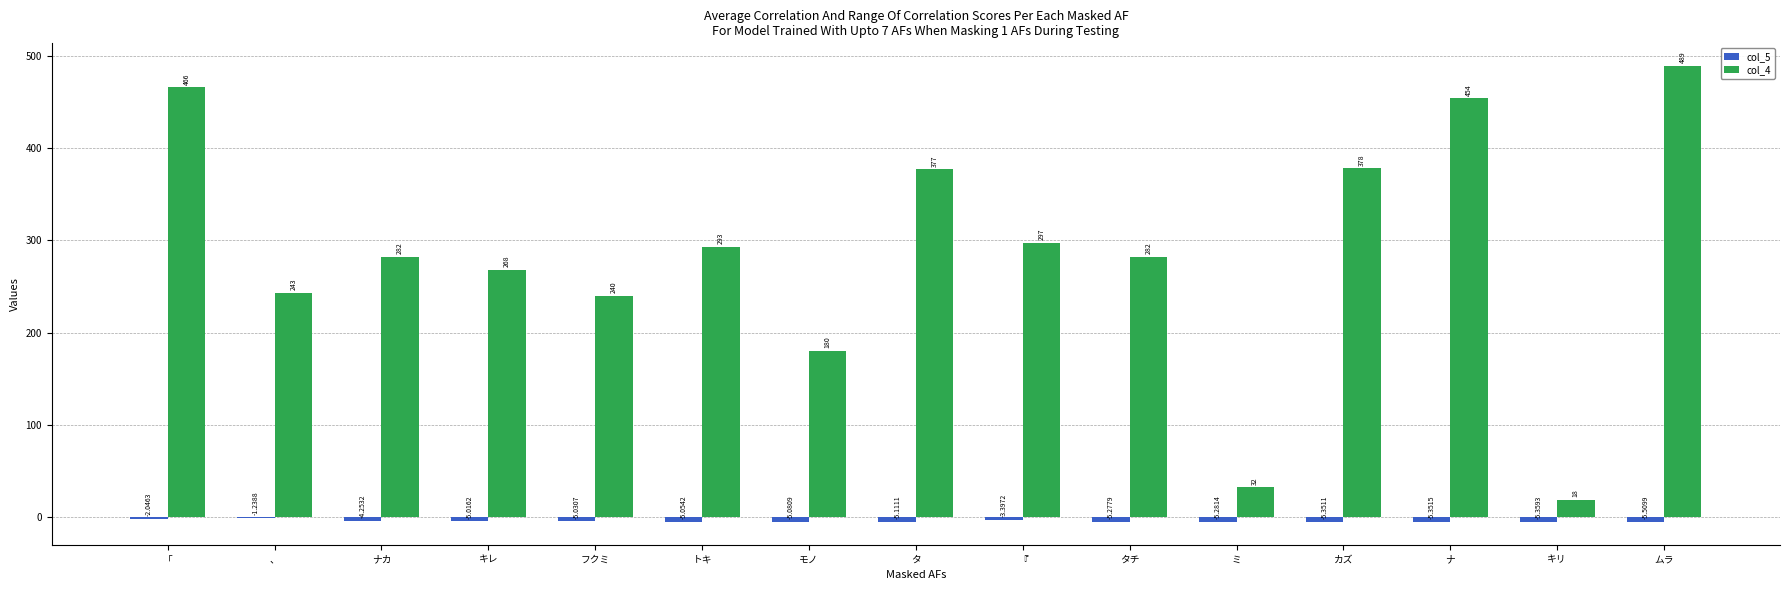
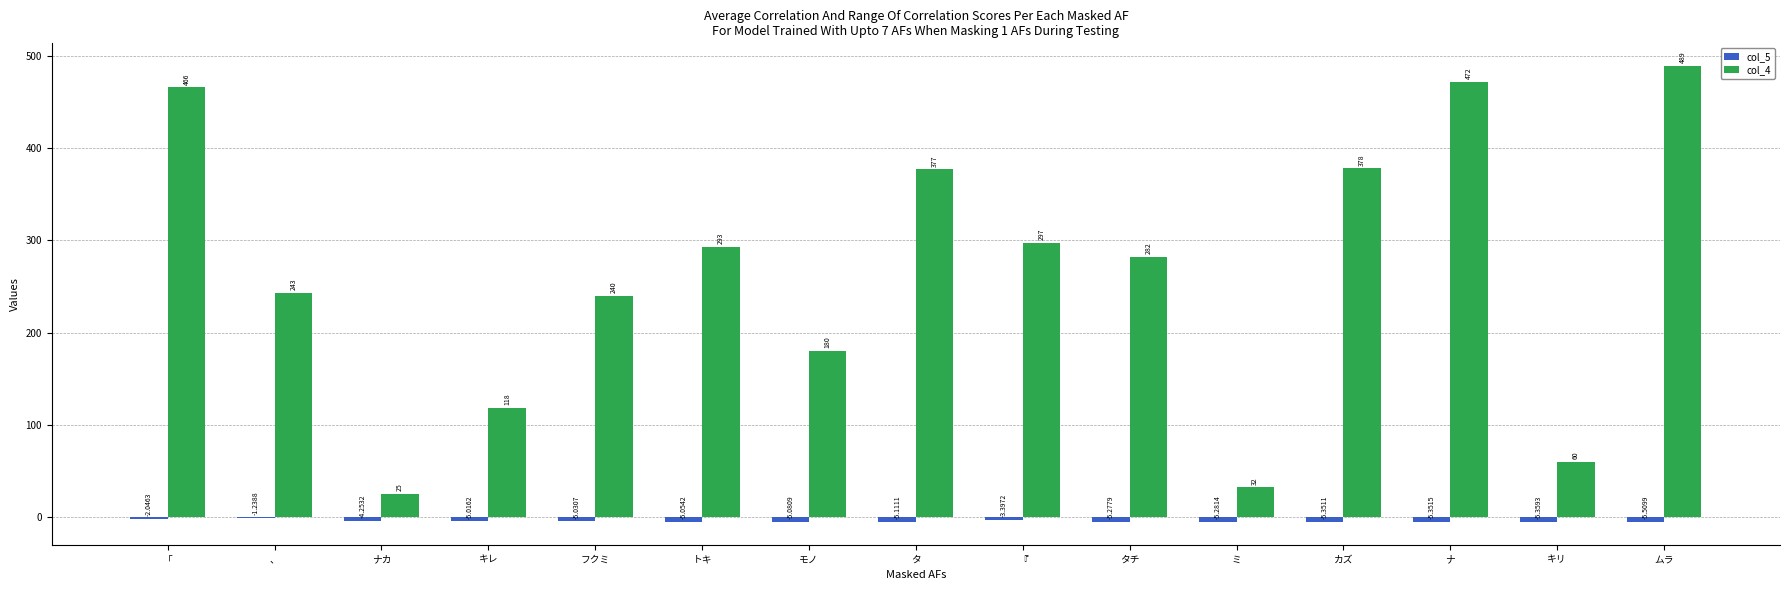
  {
    "col_5": {
      "「": -2.0463,
      "、": -1.2388,
      "ナカ": -4.2532,
      "キレ": -5.0162,
      "フクミ": -5.0307,
      "トキ": -5.0542,
      "モノ": -5.0809,
      "タ": -5.1111,
      "『": -3.3972,
      "タチ": -5.2779,
      "ミ": -5.2814,
      "カズ": -5.3511,
      "ナ": -5.3515,
      "キリ": -5.3593,
      "ムラ": -5.5099
    },
    "col_4": {
      "「": 466,
      "、": 243,
-     "ナカ": 282,
-     "キレ": 268,
+     "ナカ": 25,
+     "キレ": 118,
      "フクミ": 240,
      "トキ": 293,
      "モノ": 180,
      "タ": 377,
      "『": 297,
      "タチ": 282,
      "ミ": 32,
      "カズ": 378,
-     "ナ": 454,
-     "キリ": 18,
+     "ナ": 472,
+     "キリ": 60,
      "ムラ": 489
    }
  }
